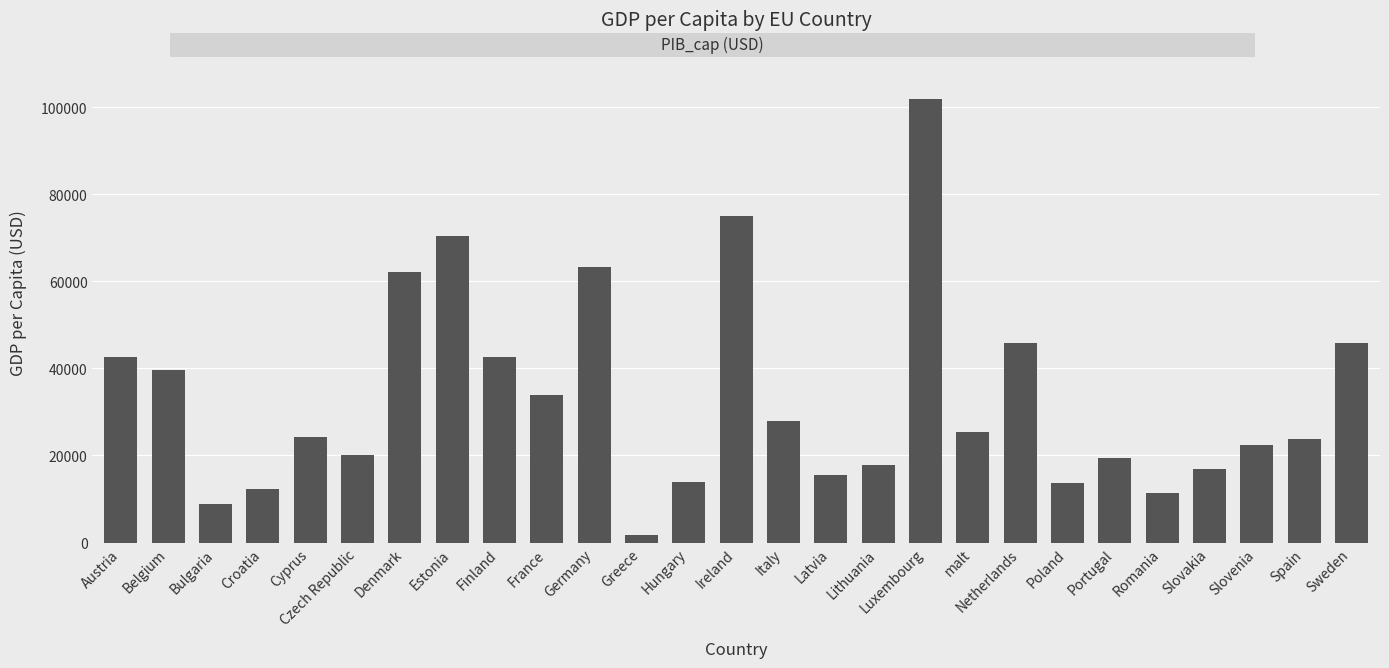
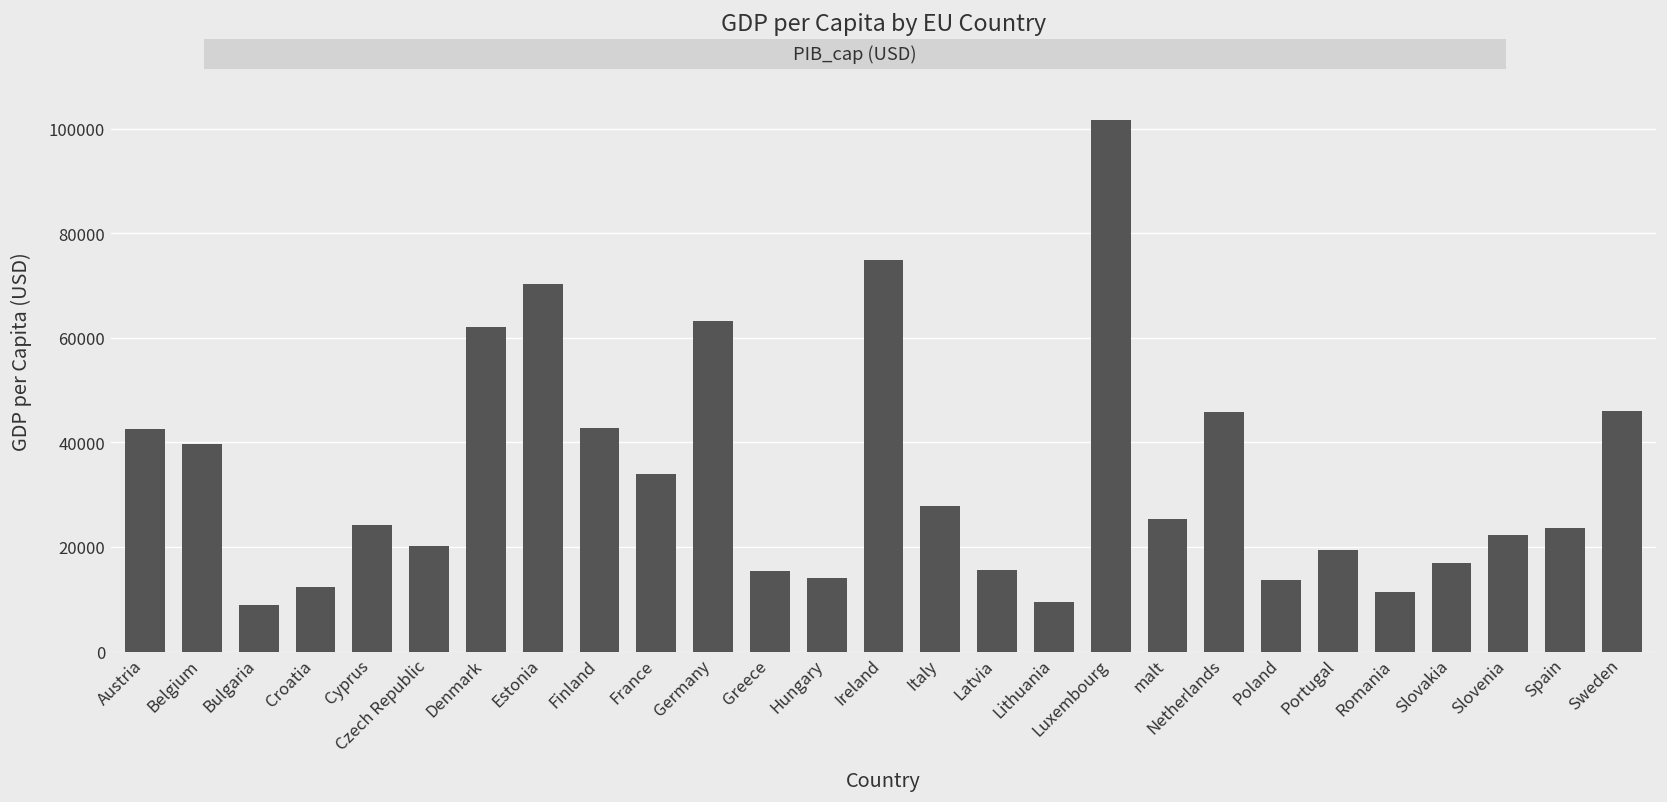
  {
    "Austria": 43000,
    "Belgium": 40000,
    "Bulgaria": 9000,
    "Croatia": 12000,
    "Cyprus": 24000,
    "Czech Republic": 20000,
    "Denmark": 62000,
    "Estonia": 70000,
    "Finland": 43000,
    "France": 34000,
    "Germany": 63000,
-   "Greece": 2000,
+   "Greece": 15000,
    "Hungary": 14000,
    "Ireland": 75000,
    "Italy": 28000,
    "Latvia": 16000,
-   "Lithuania": 18000,
+   "Lithuania": 9000,
    "Luxembourg": 102000,
    "malt": 25000,
    "Netherlands": 46000,
    "Poland": 14000,
    "Portugal": 19000,
    "Romania": 11000,
    "Slovakia": 17000,
    "Slovenia": 22000,
    "Spain": 24000,
    "Sweden": 46000
  }
